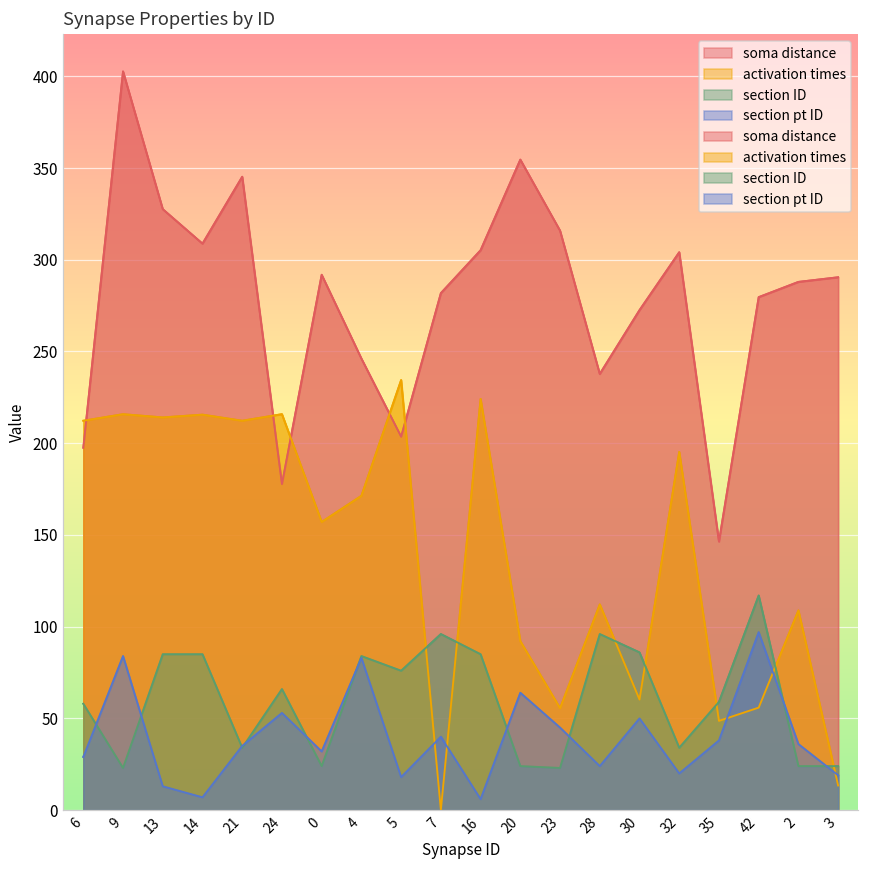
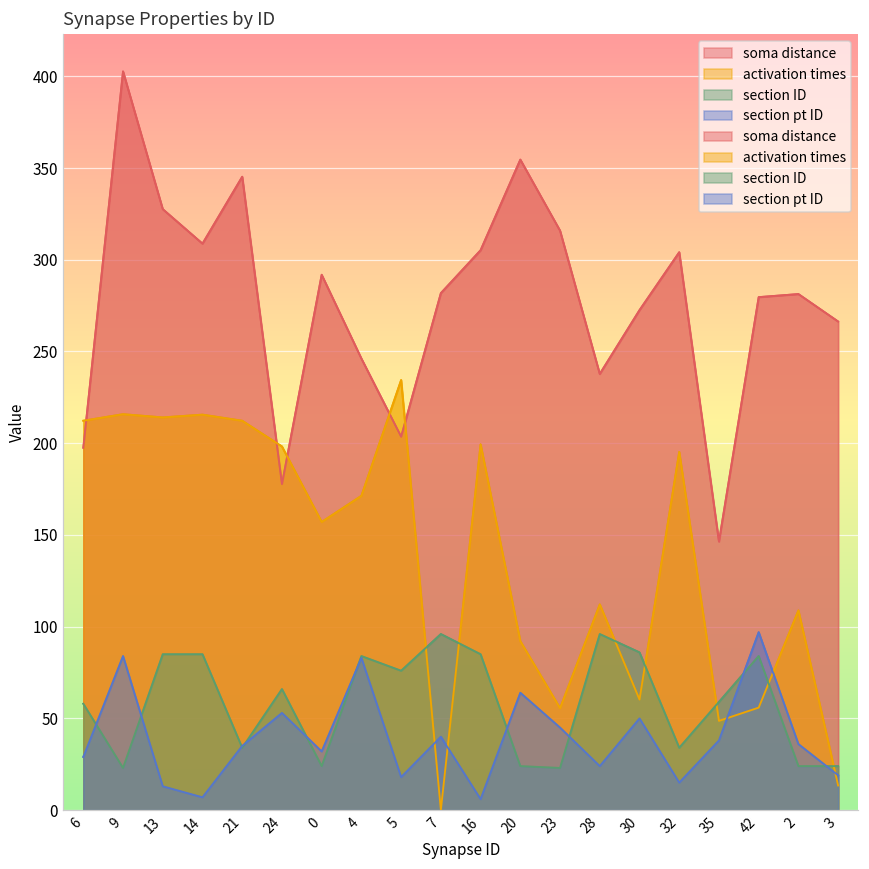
  {
    "soma distance": {
      "6": 198,
      "9": 403,
      "13": 328,
      "14": 309,
      "21": 345,
      "24": 178,
      "0": 292,
      "4": 246,
      "5": 204,
      "7": 282,
      "16": 305,
      "20": 355,
      "23": 316,
      "28": 238,
      "30": 273,
      "32": 304,
      "35": 146,
      "42": 280,
-     "2": 288,
-     "3": 290
+     "2": 281,
+     "3": 266
    },
    "activation times": {
      "6": 212,
      "9": 216,
      "13": 214,
      "14": 216,
      "21": 212,
-     "24": 216,
+     "24": 198,
      "0": 157,
      "4": 171,
      "5": 234,
      "7": 0,
-     "16": 224,
+     "16": 199,
      "20": 92,
      "23": 56,
      "28": 112,
      "30": 60,
      "32": 195,
      "35": 49,
      "42": 56,
      "2": 109,
      "3": 13
    },
    "section ID": {
      "6": 58,
      "9": 23,
      "13": 85,
      "14": 85,
      "24": 66,
      "0": 24,
      "5": 76,
      "7": 96,
      "16": 85,
      "20": 24,
      "23": 23,
      "28": 96,
      "30": 86,
      "32": 34,
      "35": 59,
-     "42": 117,
+     "42": 84,
      "2": 24,
      "3": 24
    },
    "section pt ID": {
      "6": 29,
      "9": 84,
      "13": 13,
      "14": 7,
      "24": 53,
      "0": 32,
      "5": 18,
      "7": 40,
      "16": 6,
      "20": 64,
      "23": 45,
      "28": 24,
      "30": 50,
-     "32": 20,
+     "32": 15,
      "35": 38,
      "42": 97,
      "2": 36,
      "3": 19
    }
  }
